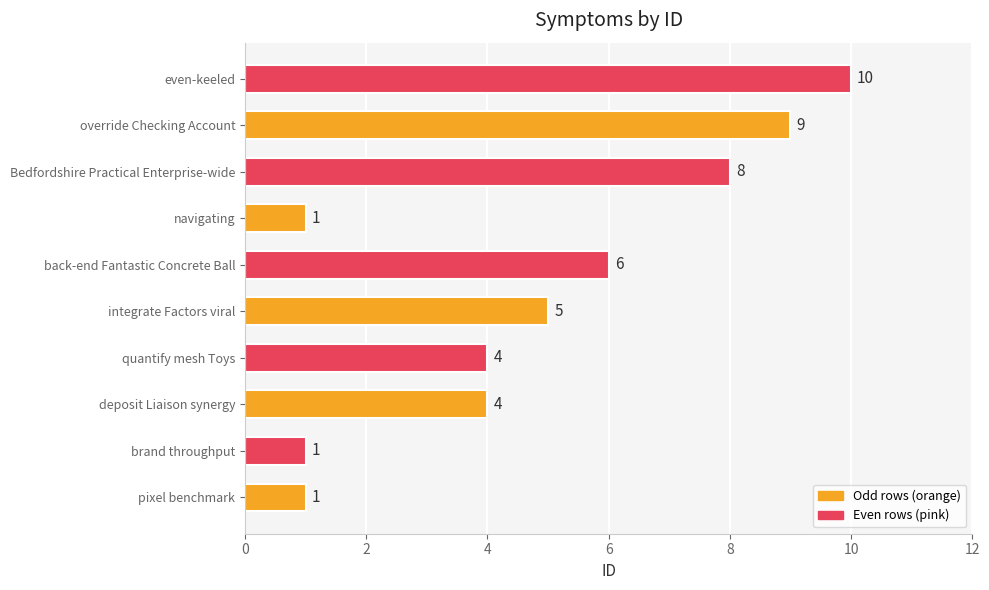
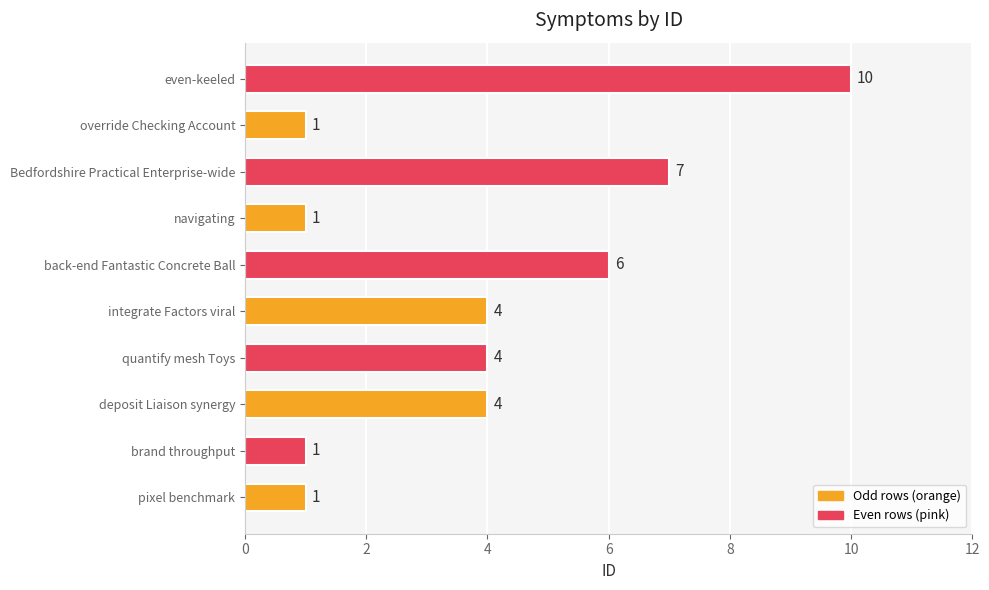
  {
    "even-keeled": 10,
-   "override Checking Account": 9,
-   "Bedfordshire Practical Enterprise-wide": 8,
+   "override Checking Account": 1,
+   "Bedfordshire Practical Enterprise-wide": 7,
    "navigating": 1,
    "back-end Fantastic Concrete Ball": 6,
-   "integrate Factors viral": 5,
+   "integrate Factors viral": 4,
    "quantify mesh Toys": 4,
    "deposit Liaison synergy": 4,
    "brand throughput": 1,
    "pixel benchmark": 1
  }
